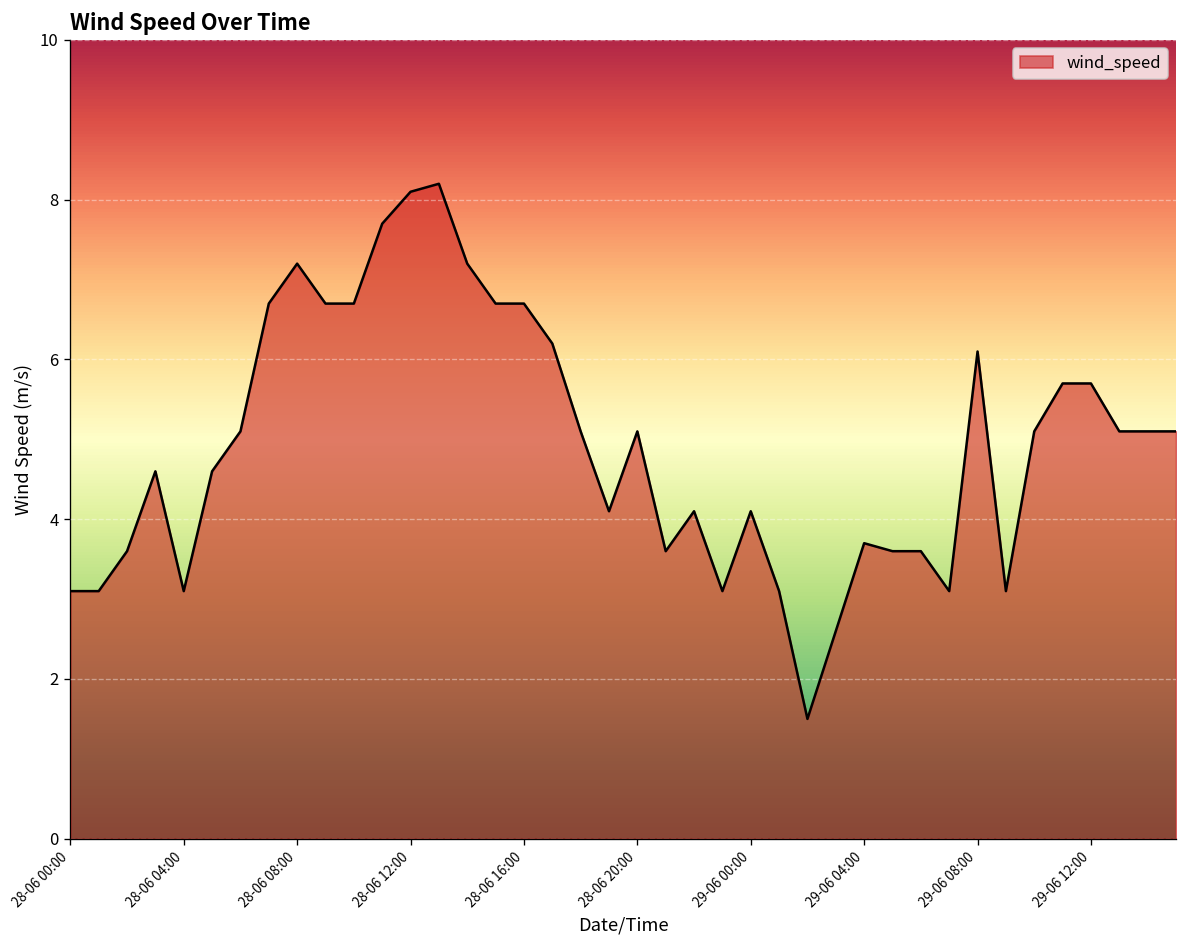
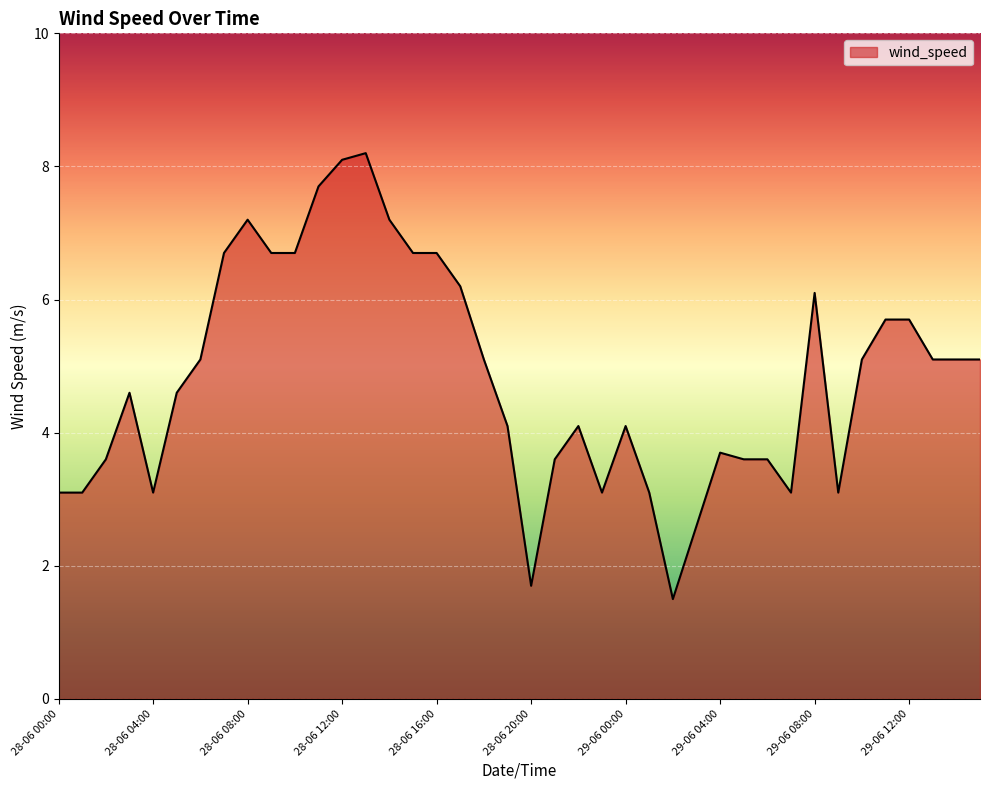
  {
    "28-06 00:00": 3.1,
    "28-06 04:00": 3.1,
    "28-06 08:00": 7.2,
    "28-06 12:00": 8.1,
    "28-06 16:00": 6.7,
-   "28-06 20:00": 5.1,
+   "28-06 20:00": 1.7,
    "29-06 00:00": 4.1,
    "29-06 04:00": 3.7,
    "29-06 08:00": 6.1,
    "29-06 12:00": 5.7
  }
